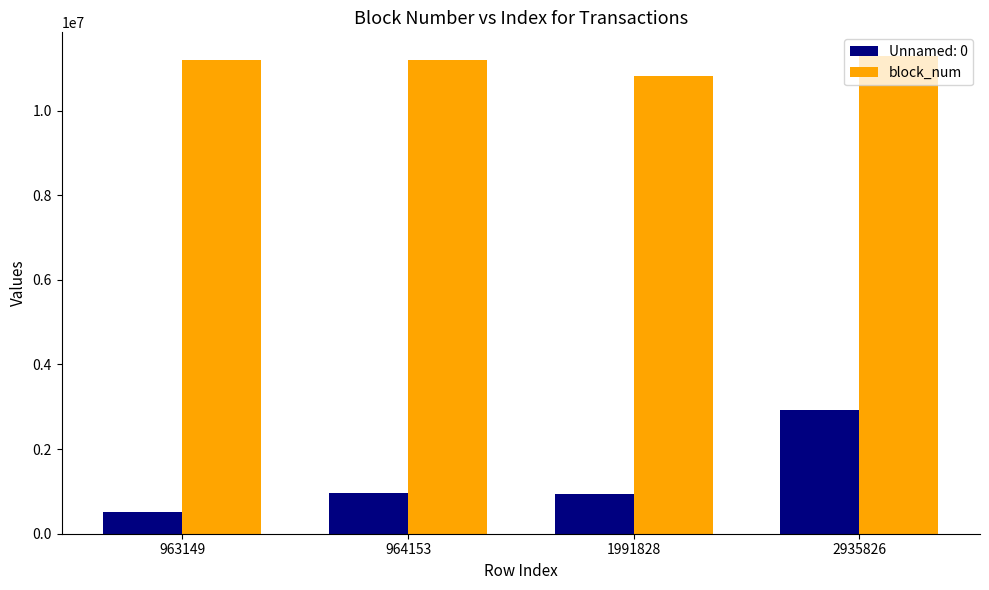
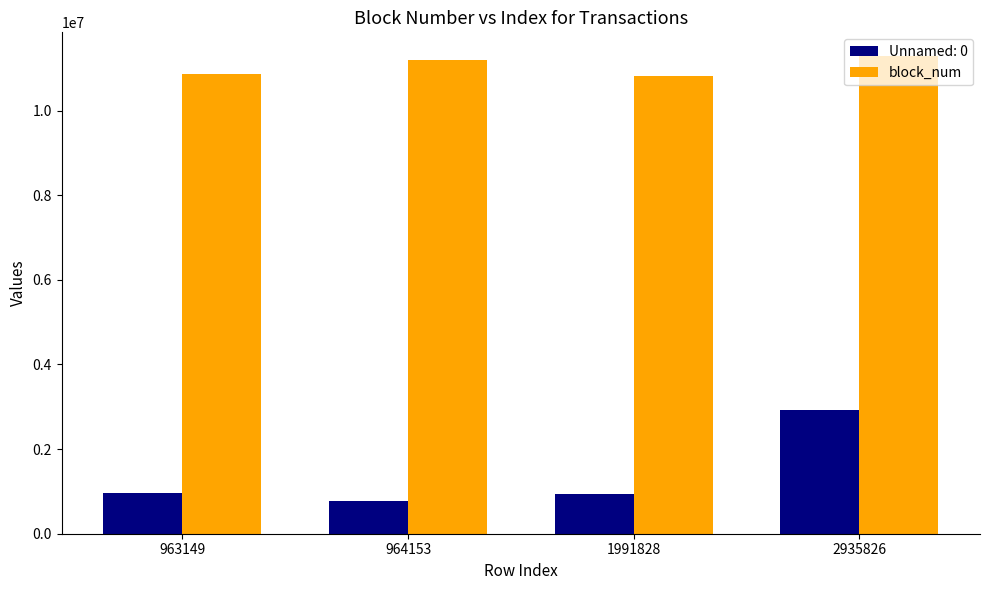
  {
    "Unnamed: 0": {
-     "963149": 500000,
-     "964153": 1000000,
+     "963149": 1000000,
+     "964153": 800000,
      "1991828": 900000,
      "2935826": 2900000
    },
    "block_num": {
-     "963149": 11200000,
+     "963149": 10900000,
      "964153": 11200000,
      "1991828": 10800000
    }
  }
